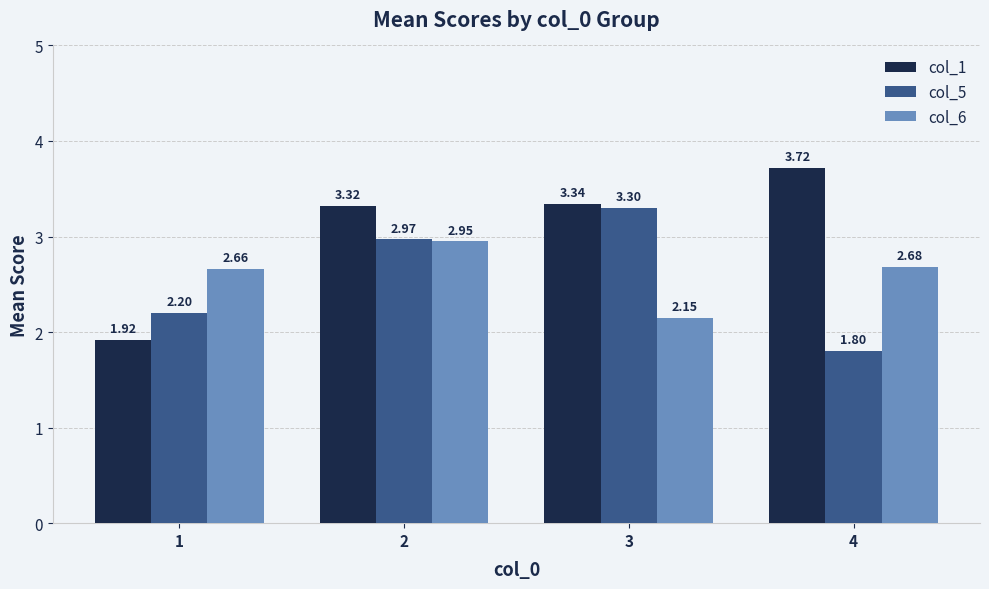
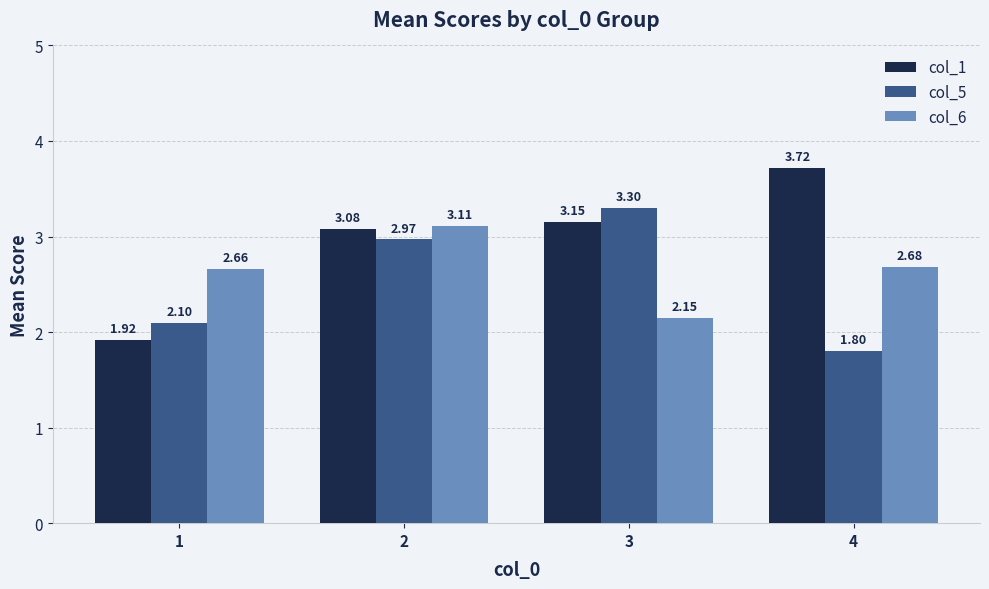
  {
    "col_1": {
      "1": 1.92,
-     "2": 3.32,
-     "3": 3.34,
+     "2": 3.08,
+     "3": 3.15,
      "4": 3.72
    },
    "col_5": {
-     "1": 2.20,
+     "1": 2.10,
      "2": 2.97,
      "3": 3.30,
      "4": 1.80
    },
    "col_6": {
      "1": 2.66,
-     "2": 2.95,
+     "2": 3.11,
      "3": 2.15,
      "4": 2.68
    }
  }
